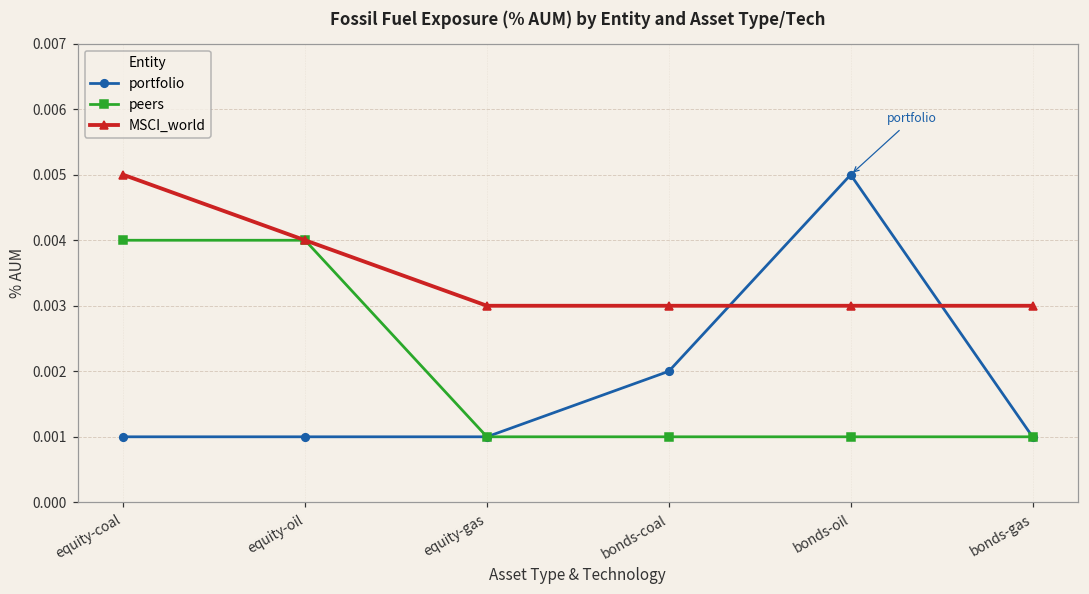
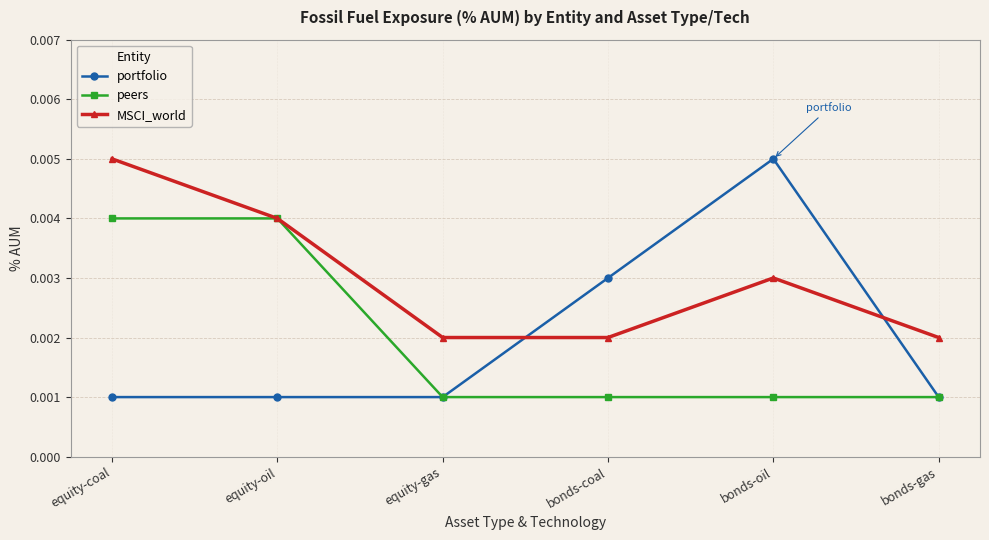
  {
    "portfolio": {
      "equity-coal": 0.001,
      "equity-oil": 0.001,
-     "bonds-coal": 0.002,
+     "bonds-coal": 0.003,
      "bonds-oil": 0.005
    },
    "peers": {
      "equity-coal": 0.004,
      "bonds-coal": 0.001,
      "bonds-oil": 0.001
    },
    "MSCI_world": {
      "equity-coal": 0.005,
-     "equity-gas": 0.003,
-     "bonds-coal": 0.003,
+     "equity-gas": 0.002,
+     "bonds-coal": 0.002,
      "bonds-oil": 0.003,
-     "bonds-gas": 0.003
+     "bonds-gas": 0.002
    }
  }
